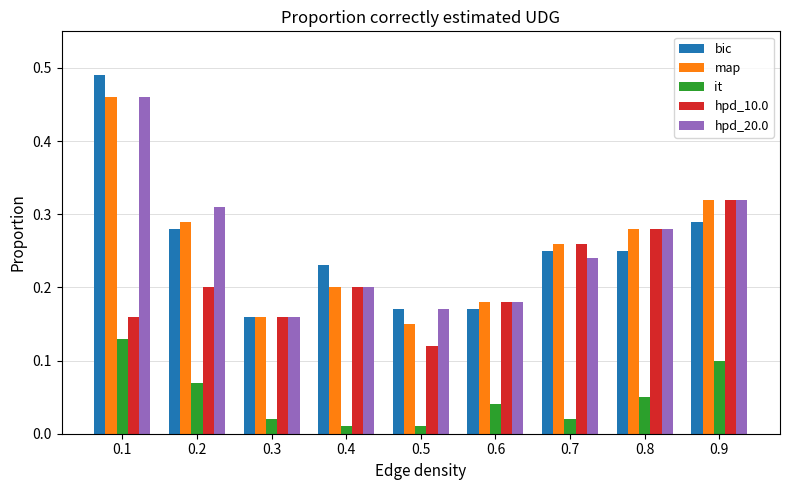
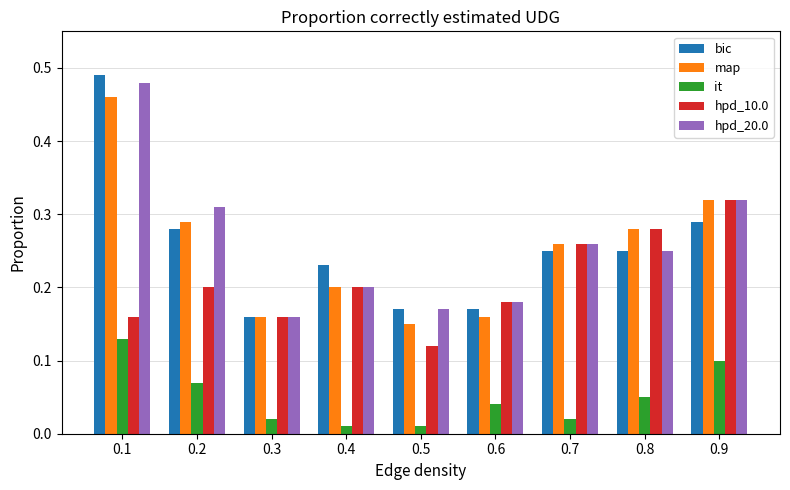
  {
    "bic": {
      "0.1": 0.49,
      "0.2": 0.28,
      "0.3": 0.16,
      "0.4": 0.23,
      "0.5": 0.17,
      "0.6": 0.17,
      "0.7": 0.25,
      "0.8": 0.25,
      "0.9": 0.29
    },
    "map": {
      "0.1": 0.46,
      "0.2": 0.29,
      "0.3": 0.16,
      "0.4": 0.20,
      "0.5": 0.15,
-     "0.6": 0.18,
+     "0.6": 0.16,
      "0.7": 0.26,
      "0.8": 0.28,
      "0.9": 0.32
    },
    "it": {
      "0.1": 0.13,
      "0.2": 0.07,
      "0.3": 0.02,
      "0.4": 0.01,
      "0.5": 0.01,
      "0.6": 0.04,
      "0.7": 0.02,
      "0.8": 0.05,
      "0.9": 0.10
    },
    "hpd_10.0": {
      "0.1": 0.16,
      "0.2": 0.20,
      "0.3": 0.16,
      "0.4": 0.20,
      "0.5": 0.12,
      "0.6": 0.18,
      "0.7": 0.26,
      "0.8": 0.28,
      "0.9": 0.32
    },
    "hpd_20.0": {
-     "0.1": 0.46,
+     "0.1": 0.48,
      "0.2": 0.31,
      "0.3": 0.16,
      "0.4": 0.20,
      "0.5": 0.17,
      "0.6": 0.18,
-     "0.7": 0.24,
-     "0.8": 0.28,
+     "0.7": 0.26,
+     "0.8": 0.25,
      "0.9": 0.32
    }
  }
